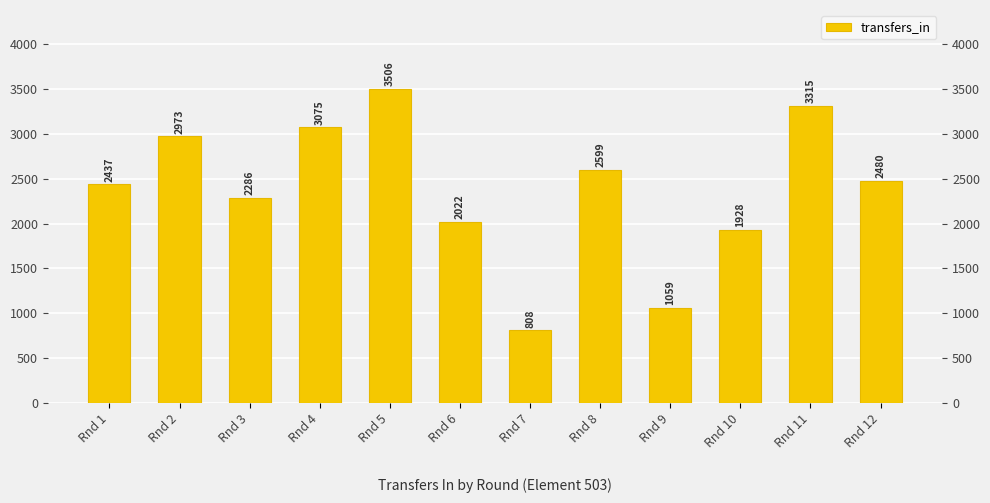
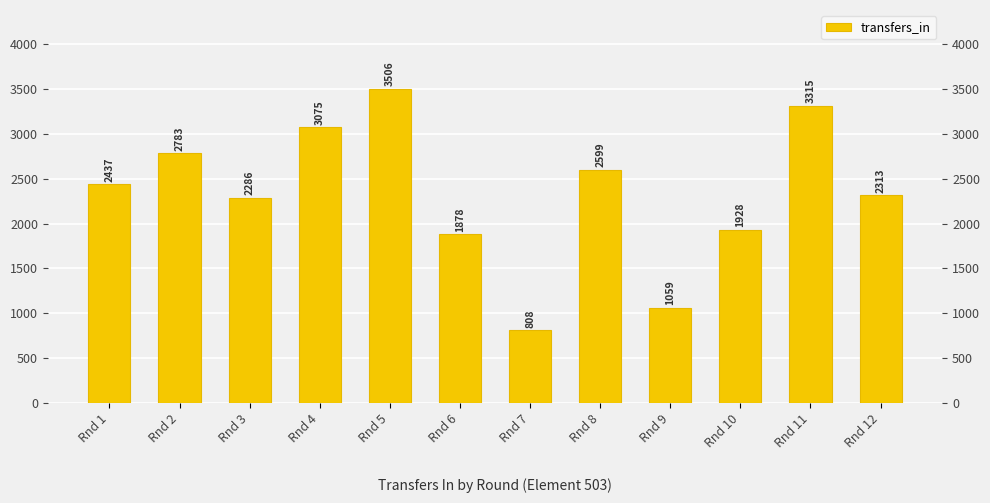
  {
    "Rnd 1": 2437,
-   "Rnd 2": 2973,
+   "Rnd 2": 2783,
    "Rnd 3": 2286,
    "Rnd 4": 3075,
    "Rnd 5": 3506,
-   "Rnd 6": 2022,
+   "Rnd 6": 1878,
    "Rnd 7": 808,
    "Rnd 8": 2599,
    "Rnd 9": 1059,
    "Rnd 10": 1928,
    "Rnd 11": 3315,
-   "Rnd 12": 2480
+   "Rnd 12": 2313
  }
